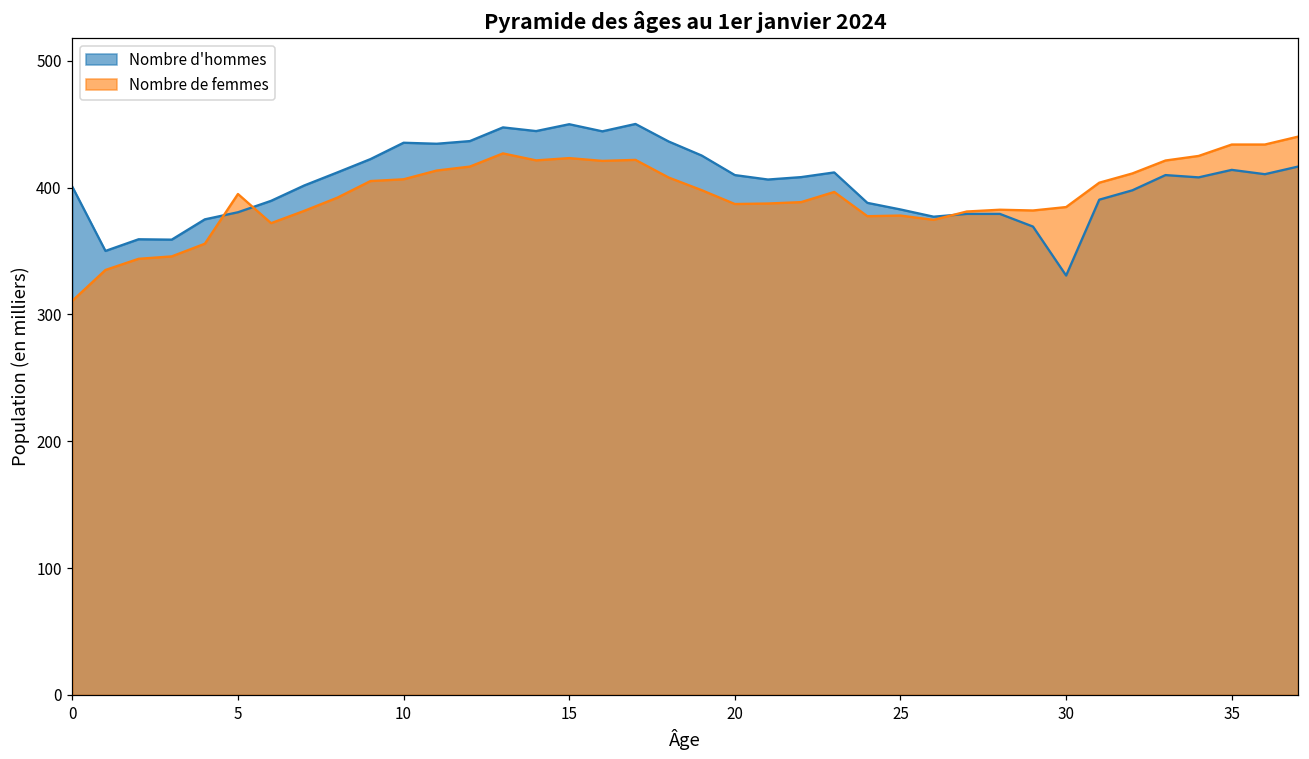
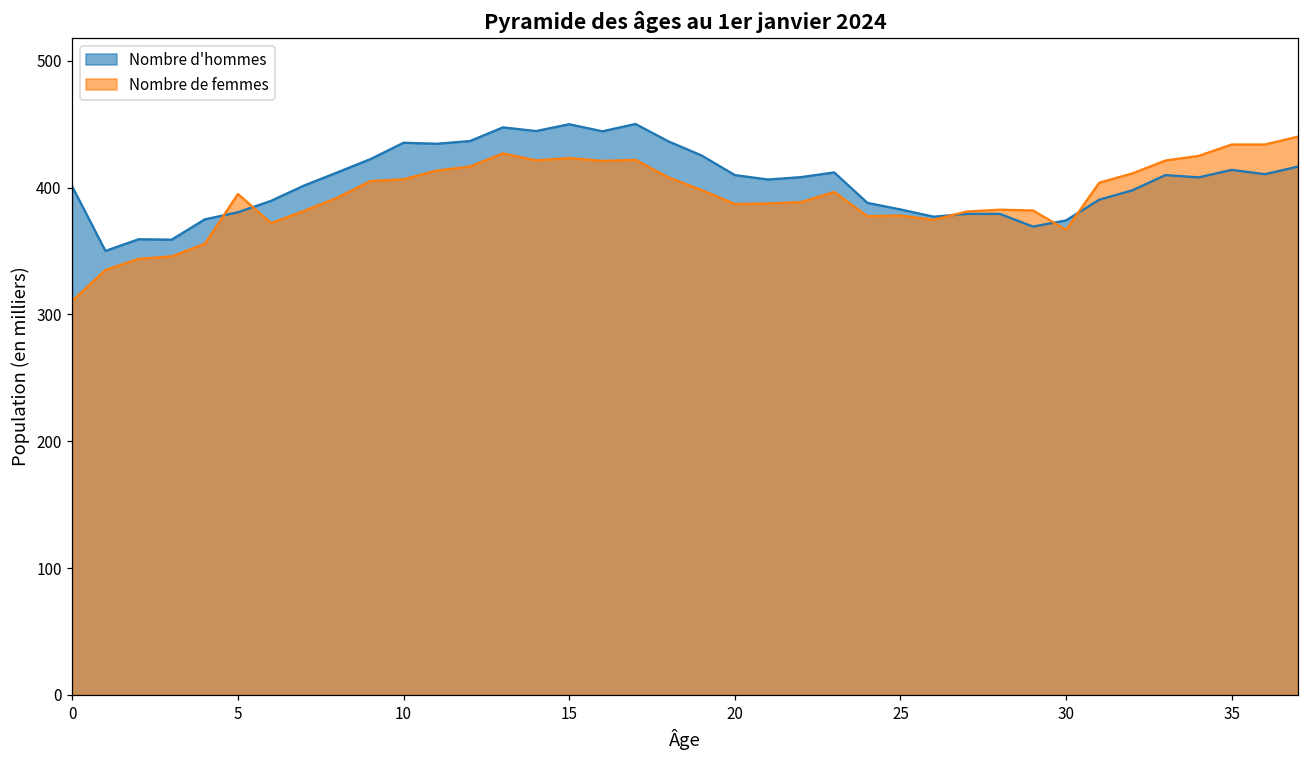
  {
    "Nombre d'hommes": {
      "0": 401,
      "5": 381,
      "10": 435,
      "15": 450,
      "20": 410,
      "25": 383,
-     "30": 331,
+     "30": 374,
      "35": 414
    },
    "Nombre de femmes": {
      "0": 311,
      "5": 395,
      "10": 407,
      "15": 423,
      "20": 387,
      "25": 378,
-     "30": 385,
+     "30": 367,
      "35": 434
    }
  }
